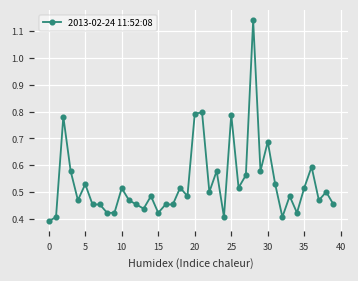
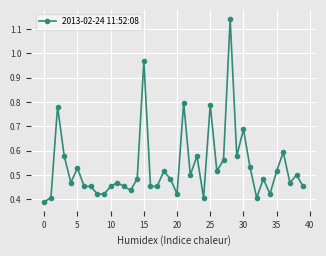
  {
    "0": 0.39,
    "5": 0.53,
-   "10": 0.51,
-   "15": 0.42,
-   "20": 0.79,
+   "10": 0.45,
+   "15": 0.97,
+   "20": 0.42,
    "25": 0.79,
    "30": 0.69,
    "35": 0.52
  }
